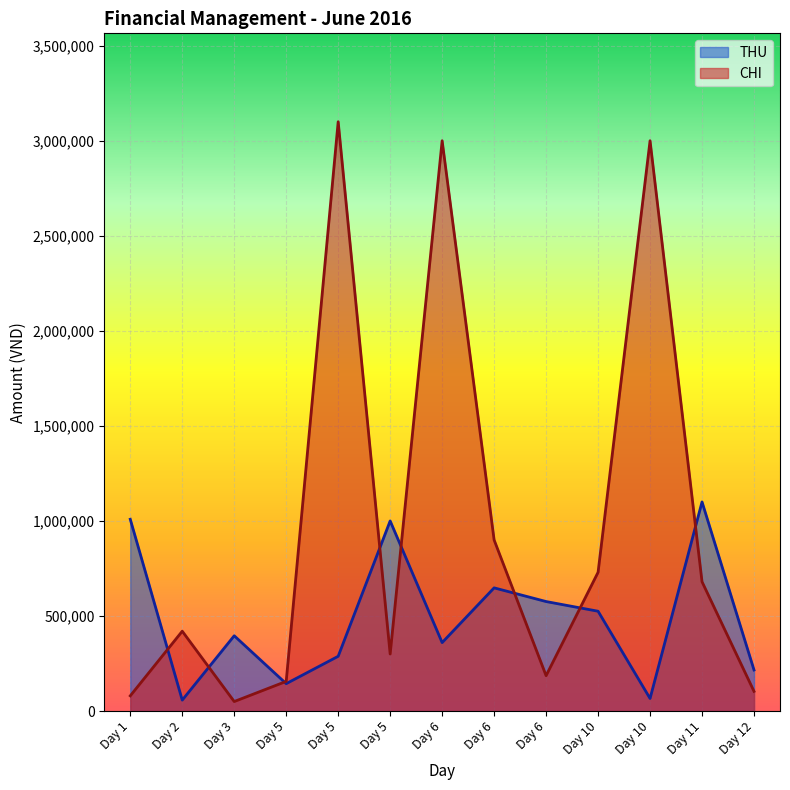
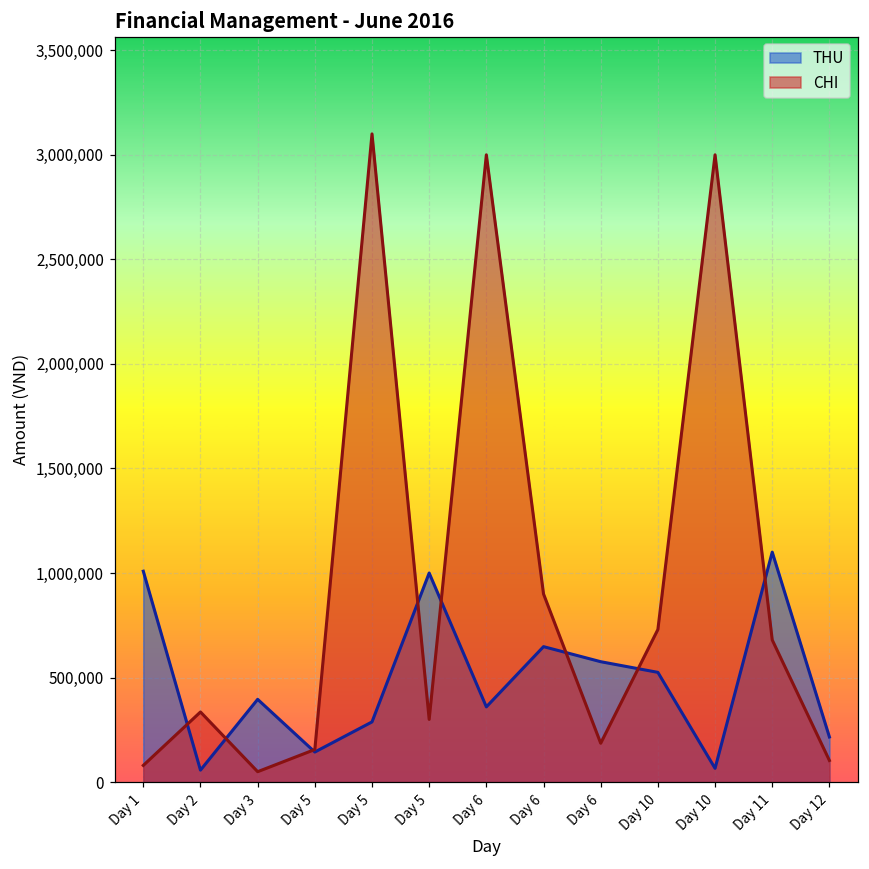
  {
    "THU": {
      "Day 1": "1,010,000",
      "Day 2": "60,000",
      "Day 3": "400,000",
      "Day 11": "1,100,000",
      "Day 12": "220,000"
    },
    "CHI": {
      "Day 1": "80,000",
-     "Day 2": "420,000",
+     "Day 2": "340,000",
      "Day 3": "50,000",
      "Day 11": "680,000",
      "Day 12": "100,000"
    }
  }
